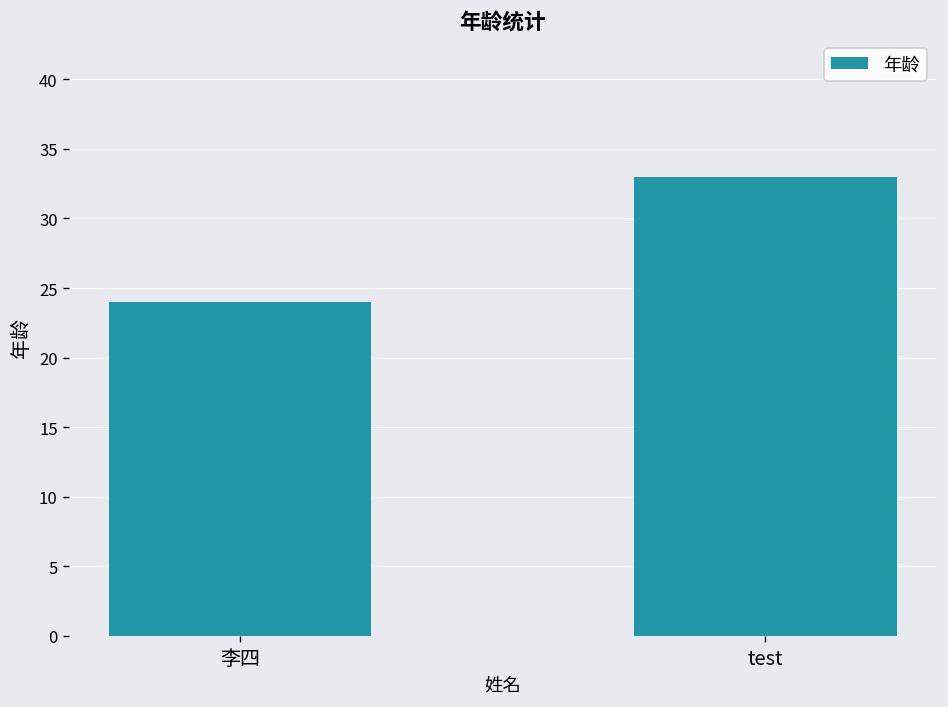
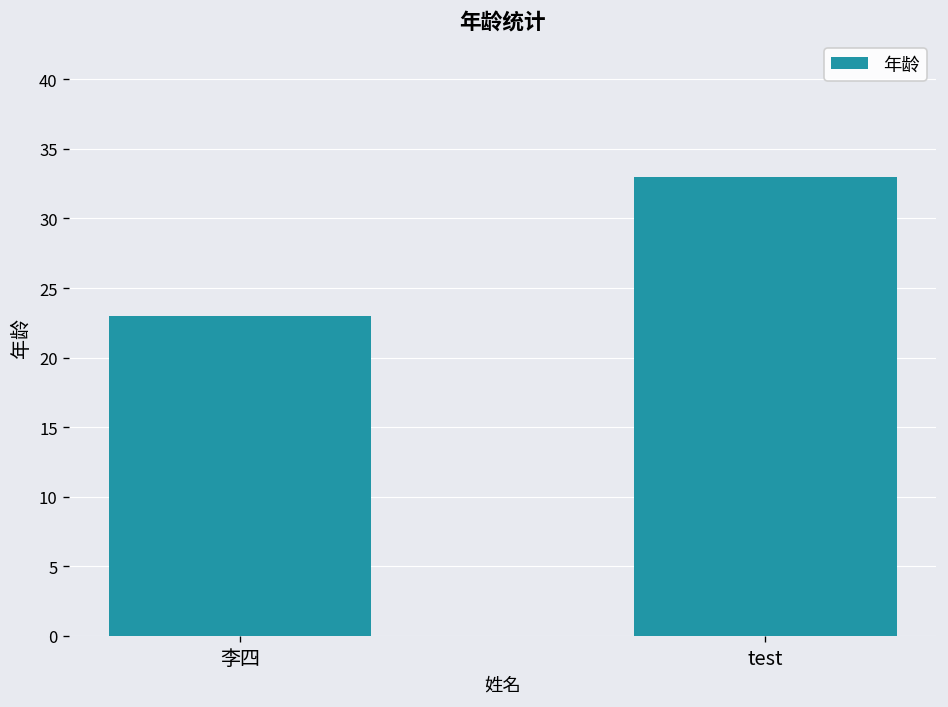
  {
-   "李四": 24,
+   "李四": 23,
    "test": 33
  }
